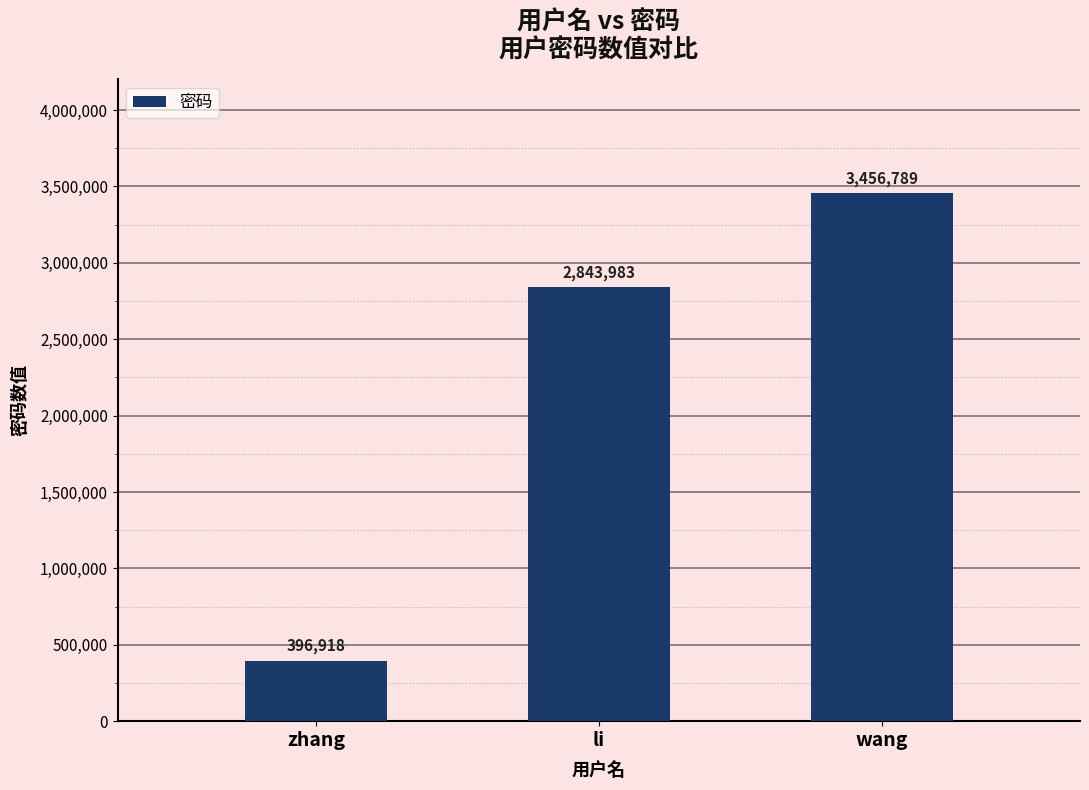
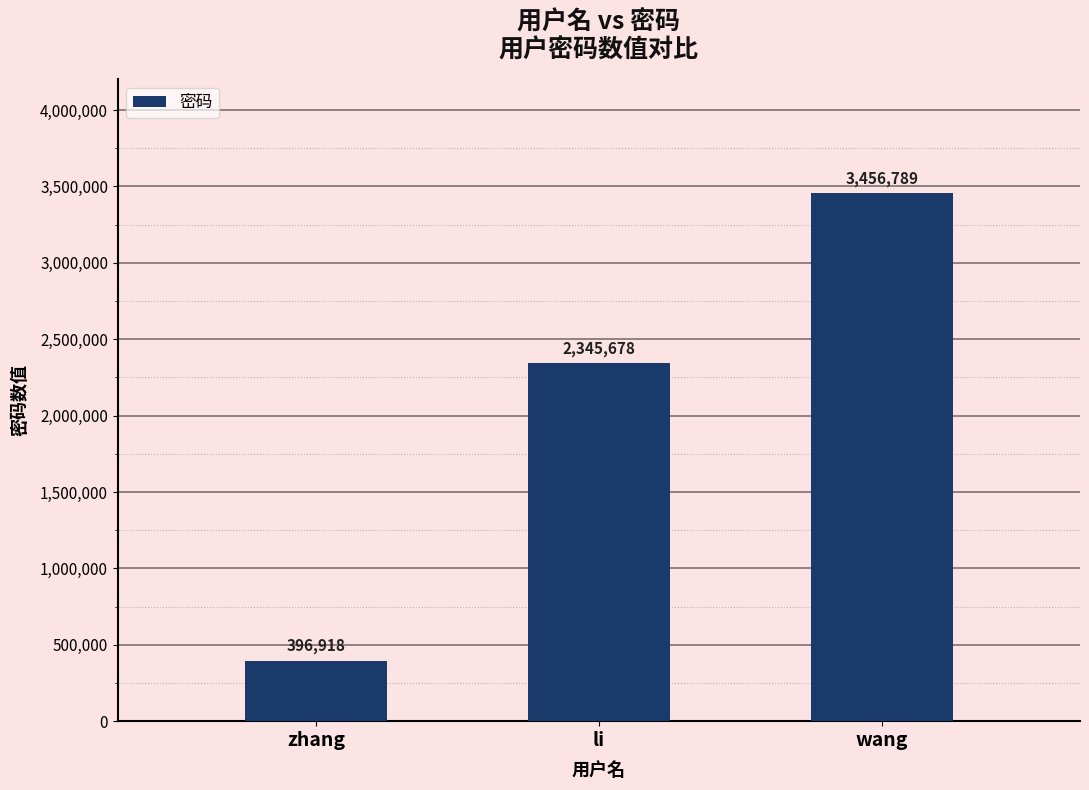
  {
    "zhang": "396,918",
-   "li": "2,843,983",
+   "li": "2,345,678",
    "wang": "3,456,789"
  }
